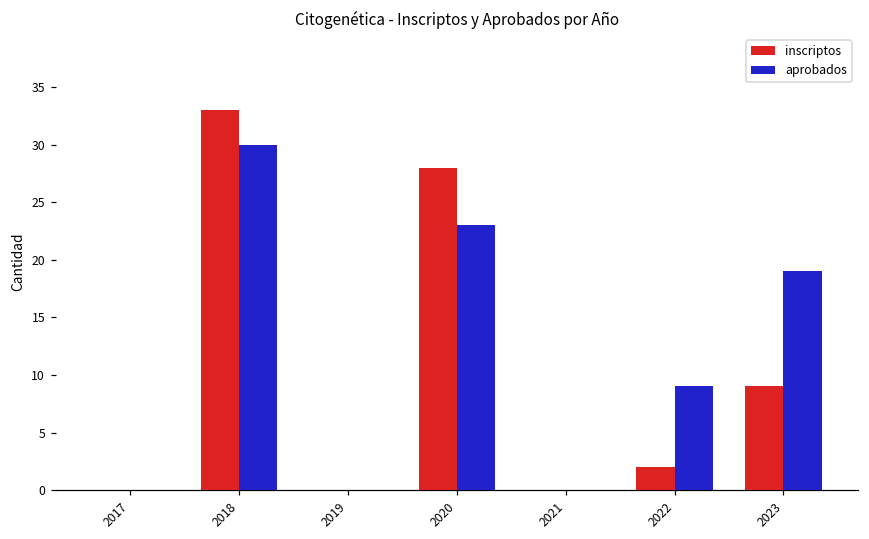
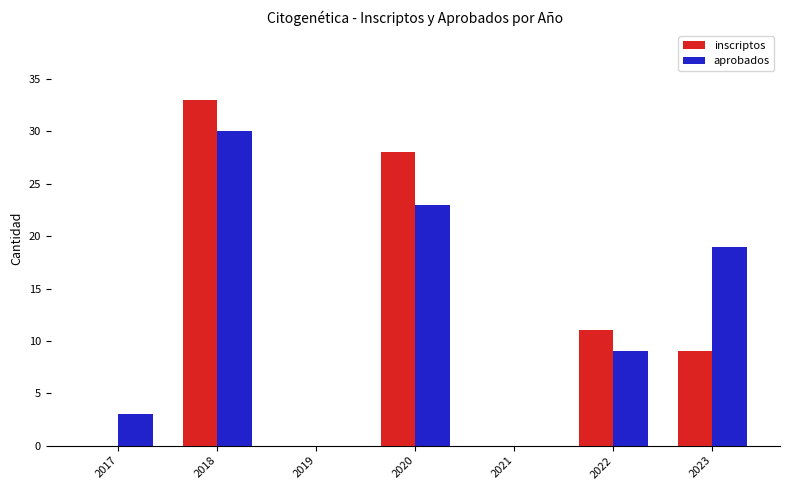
  {
    "inscriptos": {
      "2017": 0,
      "2018": 33,
      "2019": 0,
      "2020": 28,
      "2021": 0,
-     "2022": 2,
+     "2022": 11,
      "2023": 9
    },
    "aprobados": {
-     "2017": 0,
+     "2017": 3,
      "2018": 30,
      "2019": 0,
      "2020": 23,
      "2021": 0,
      "2022": 9,
      "2023": 19
    }
  }
